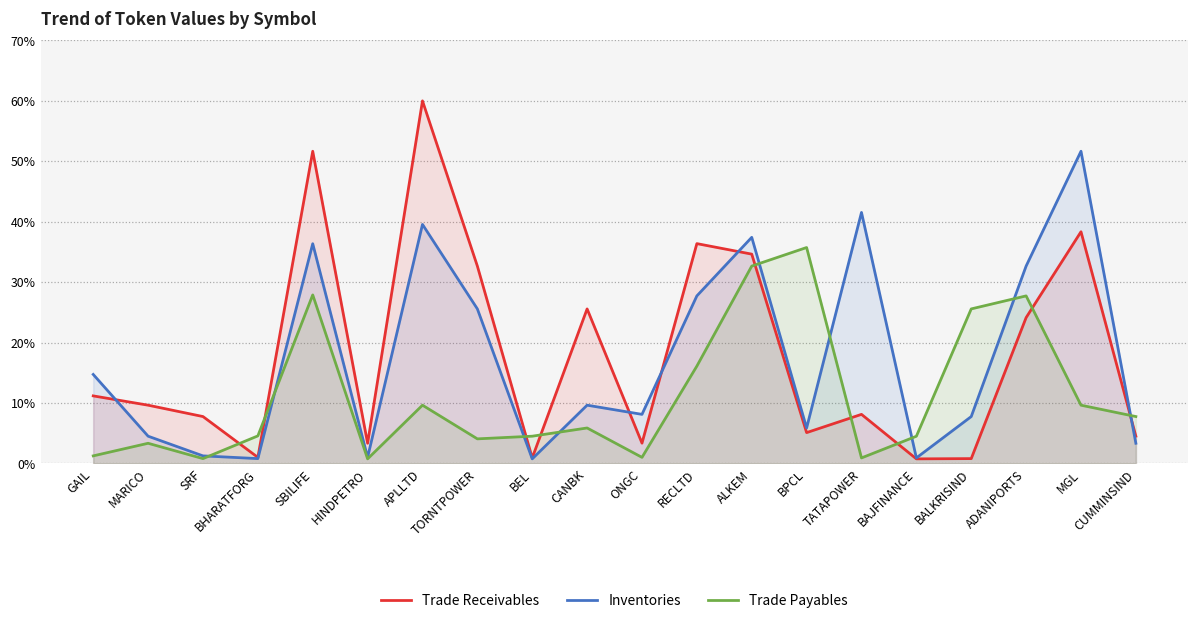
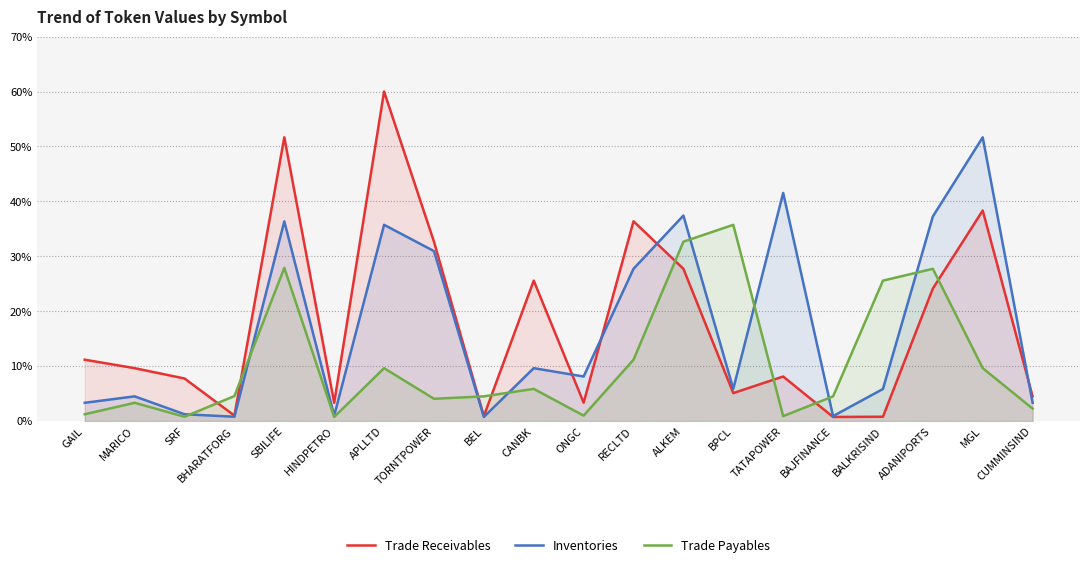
  {
    "Trade Receivables": {
      "GAIL": "11%",
      "MARICO": "10%",
      "SRF": "8%",
      "SBILIFE": "52%",
      "HINDPETRO": "3%",
      "APLLTD": "60%",
      "TORNTPOWER": "33%",
      "CANBK": "26%",
      "ONGC": "3%",
      "RECLTD": "36%",
-     "ALKEM": "35%",
+     "ALKEM": "28%",
      "BPCL": "5%",
      "TATAPOWER": "8%",
      "BALKRISIND": "1%",
      "ADANIPORTS": "24%",
      "MGL": "38%",
      "CUMMINSIND": "5%"
    },
    "Inventories": {
-     "GAIL": "15%",
+     "GAIL": "3%",
      "MARICO": "5%",
      "SBILIFE": "36%",
-     "APLLTD": "40%",
-     "TORNTPOWER": "26%",
+     "APLLTD": "36%",
+     "TORNTPOWER": "31%",
      "CANBK": "10%",
      "ONGC": "8%",
      "RECLTD": "28%",
      "ALKEM": "37%",
      "BPCL": "6%",
      "TATAPOWER": "42%",
-     "BALKRISIND": "8%",
-     "ADANIPORTS": "33%",
+     "BALKRISIND": "6%",
+     "ADANIPORTS": "37%",
      "MGL": "52%",
      "CUMMINSIND": "3%"
    },
    "Trade Payables": {
      "GAIL": "1%",
      "MARICO": "3%",
      "BHARATFORG": "5%",
      "SBILIFE": "28%",
      "APLLTD": "10%",
      "TORNTPOWER": "4%",
      "BEL": "5%",
      "CANBK": "6%",
      "ONGC": "1%",
-     "RECLTD": "16%",
+     "RECLTD": "11%",
      "ALKEM": "33%",
      "BPCL": "36%",
      "TATAPOWER": "1%",
      "BAJFINANCE": "4%",
      "BALKRISIND": "26%",
      "ADANIPORTS": "28%",
      "MGL": "10%",
-     "CUMMINSIND": "8%"
+     "CUMMINSIND": "2%"
    }
  }
